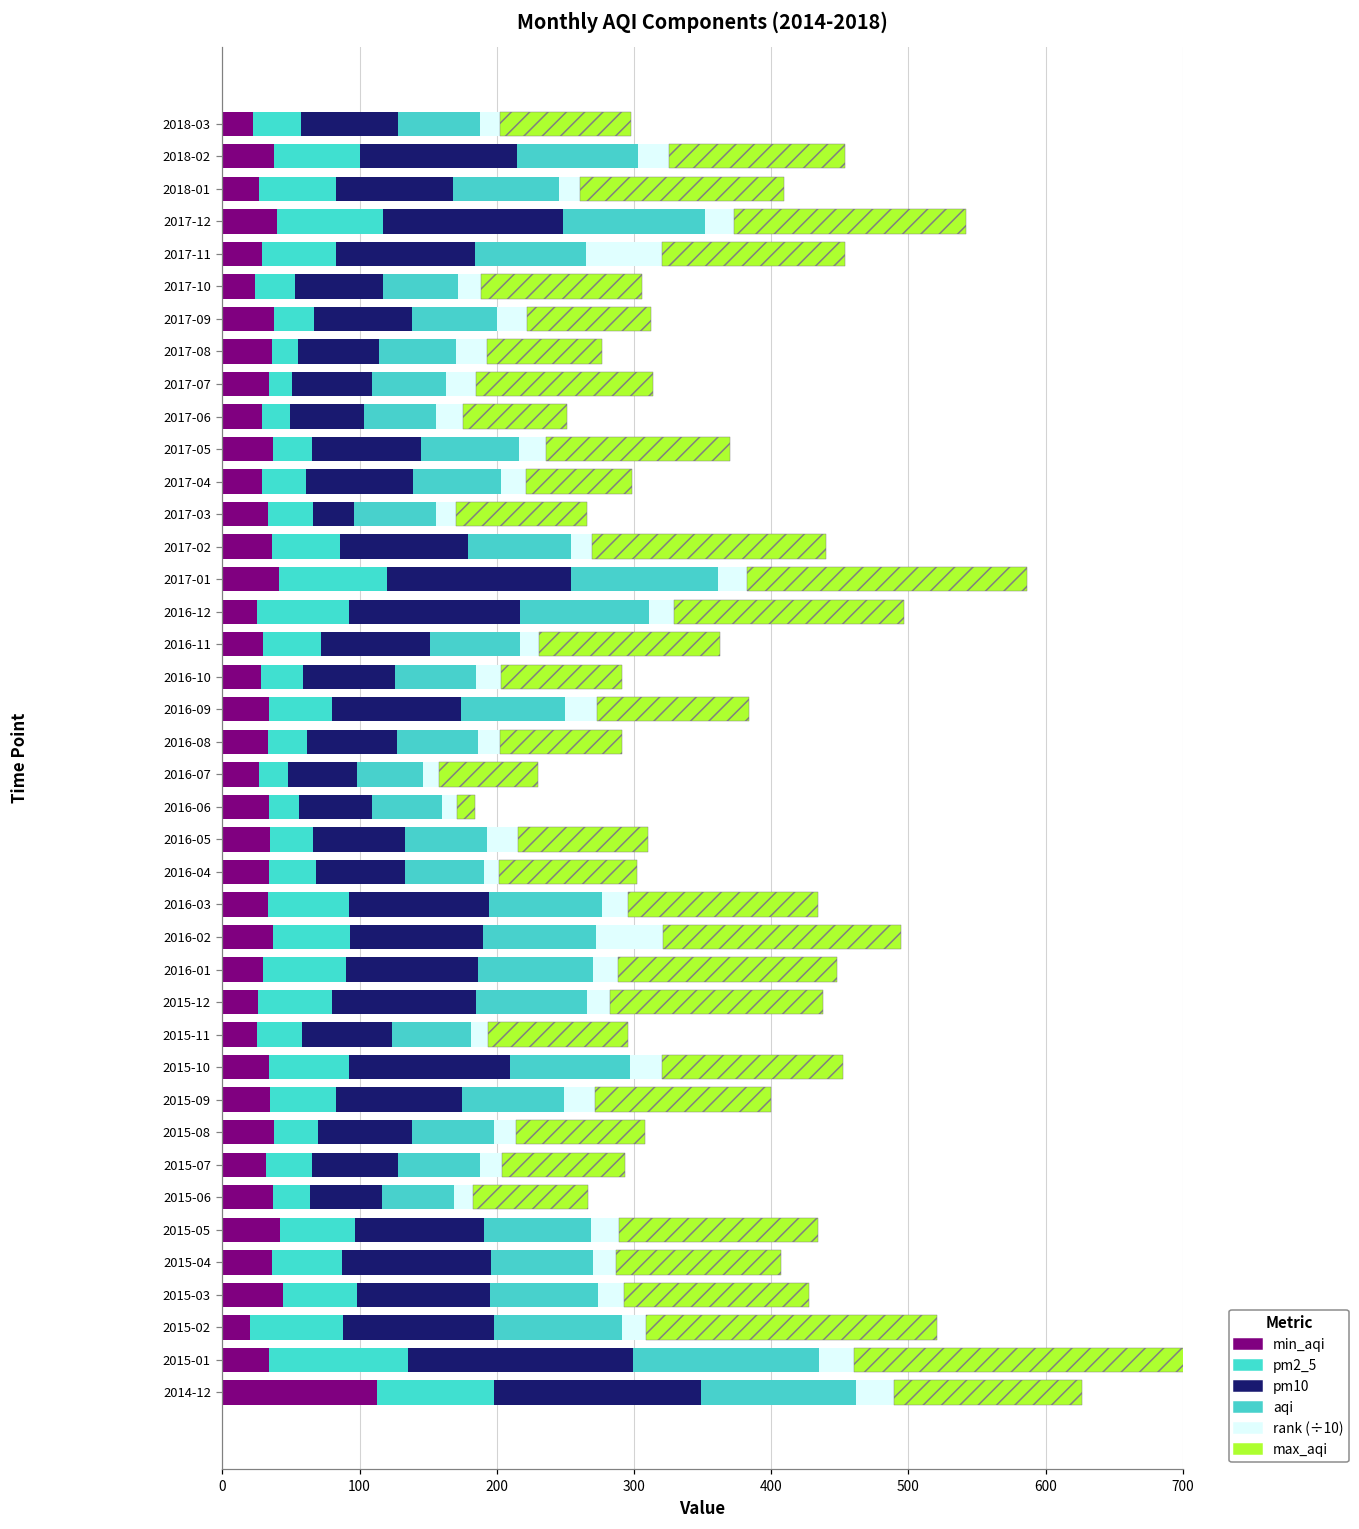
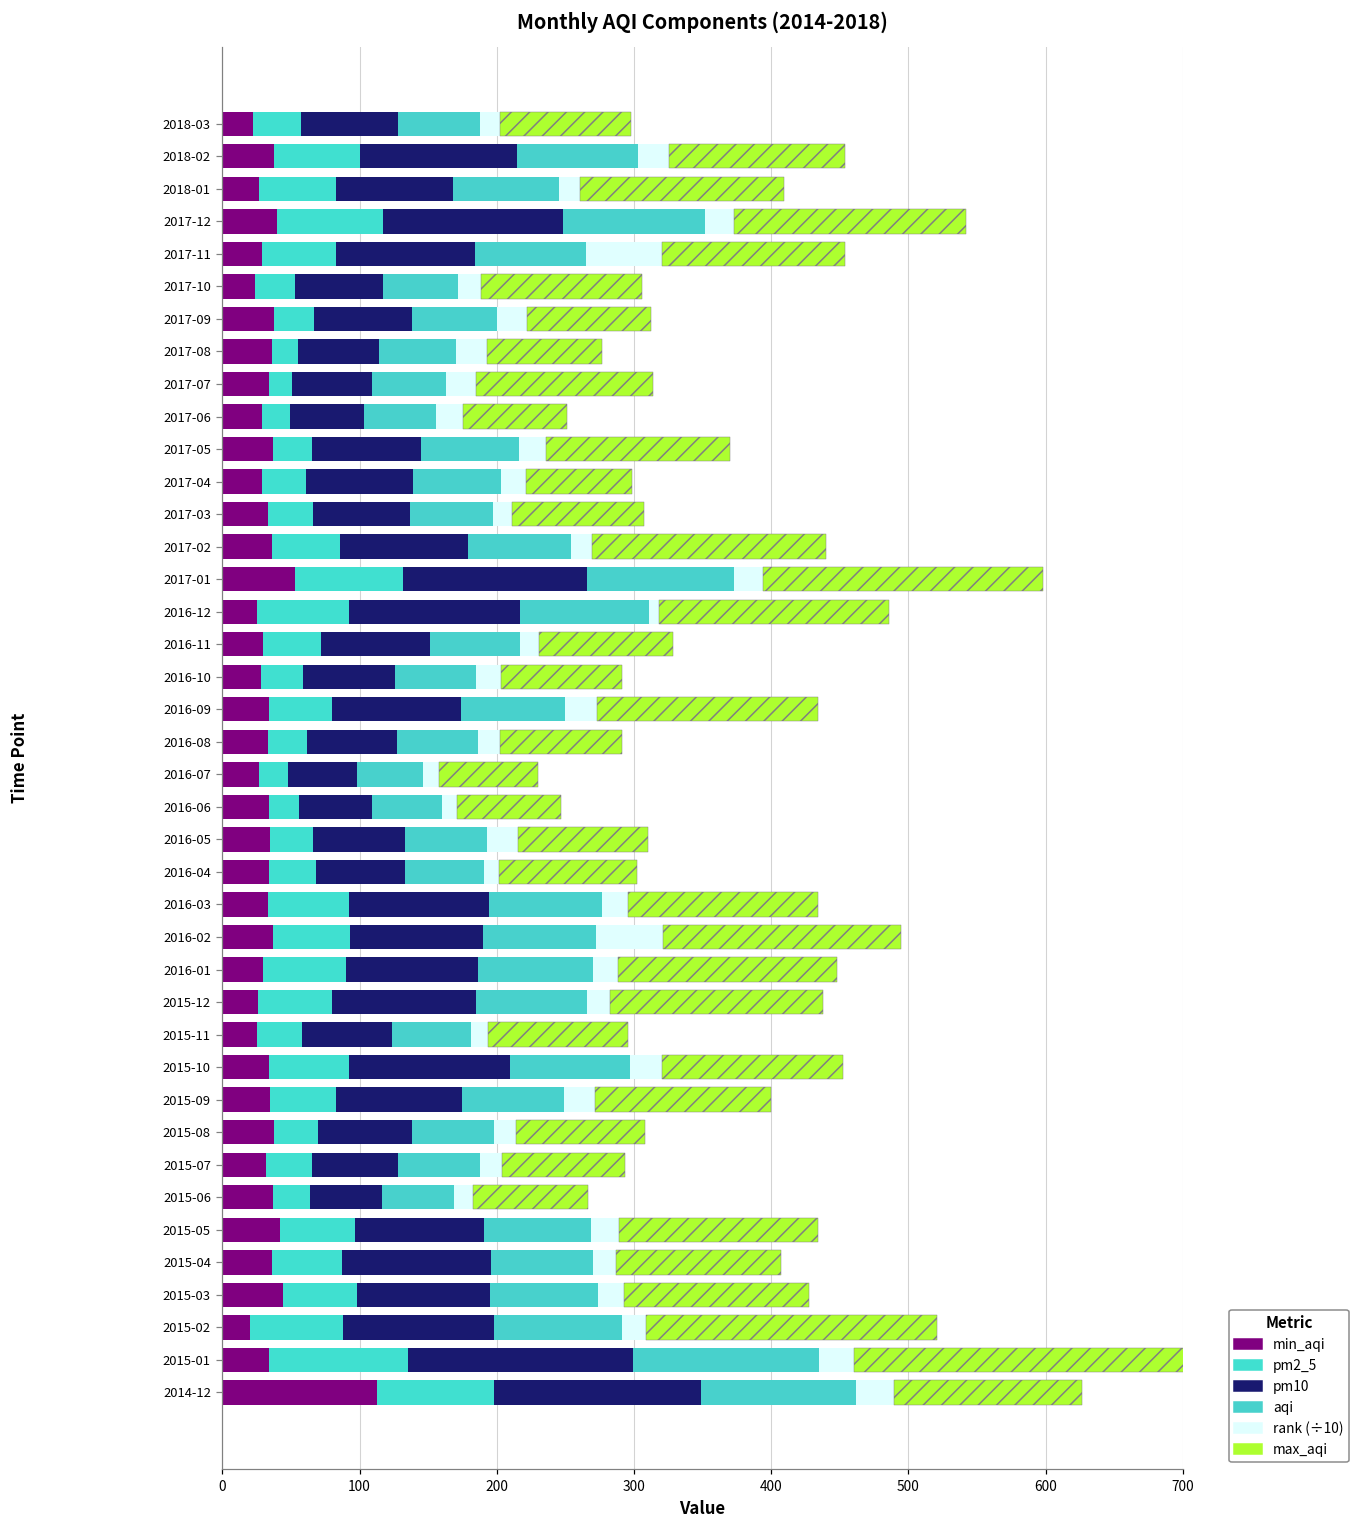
  {
    "min_aqi": {
      "2018-03": 22,
      "2018-02": 38,
      "2018-01": 27,
      "2017-12": 40,
      "2017-11": 29,
      "2017-10": 24,
      "2017-09": 38,
      "2017-08": 36,
      "2017-07": 34,
      "2017-06": 29,
      "2017-05": 37,
      "2017-04": 29,
      "2017-03": 33,
      "2017-02": 36,
-     "2017-01": 41,
+     "2017-01": 53,
      "2016-12": 25,
      "2016-11": 30,
      "2016-10": 28,
      "2016-09": 34,
      "2016-08": 33,
      "2016-07": 27,
      "2016-06": 34,
      "2016-05": 35,
      "2016-04": 34,
      "2016-03": 33,
      "2016-02": 37,
      "2016-01": 30,
      "2015-12": 26,
      "2015-11": 25,
      "2015-10": 34,
      "2015-09": 35,
      "2015-08": 38,
      "2015-07": 32,
      "2015-06": 37,
      "2015-05": 42,
      "2015-04": 36,
      "2015-03": 44,
      "2015-02": 20,
      "2015-01": 34,
      "2014-12": 113
    },
    "pm10": {
      "2018-03": 71,
      "2018-02": 115,
      "2018-01": 85,
      "2017-12": 131,
      "2017-11": 101,
      "2017-10": 64,
      "2017-09": 71,
      "2017-08": 59,
      "2017-07": 58,
      "2017-06": 54,
      "2017-05": 80,
      "2017-04": 78,
-     "2017-03": 30,
+     "2017-03": 71,
      "2017-02": 93,
      "2017-01": 134,
      "2016-12": 125,
      "2016-11": 79,
      "2016-10": 67,
      "2016-09": 94,
      "2016-08": 65,
      "2016-07": 50,
      "2016-06": 53,
      "2016-05": 67,
      "2016-04": 65,
      "2016-03": 102,
      "2016-02": 97,
      "2016-01": 96,
      "2015-12": 105,
      "2015-11": 66,
      "2015-10": 118,
      "2015-09": 92,
      "2015-08": 68,
      "2015-07": 63,
      "2015-06": 52,
      "2015-05": 94,
      "2015-04": 109,
      "2015-03": 97,
      "2015-02": 110,
      "2015-01": 164,
      "2014-12": 151
    },
    "rank (÷10)": {
      "2018-03": 15,
      "2018-02": 22,
      "2018-01": 16,
      "2017-12": 21,
      "2017-11": 55,
      "2017-10": 17,
      "2017-09": 22,
      "2017-08": 23,
      "2017-07": 22,
      "2017-06": 19,
      "2017-05": 20,
      "2017-04": 18,
      "2017-03": 14,
      "2017-02": 15,
      "2017-01": 21,
-     "2016-12": 18,
+     "2016-12": 7,
      "2016-11": 14,
      "2016-10": 18,
      "2016-09": 23,
      "2016-08": 16,
      "2016-07": 12,
      "2016-06": 11,
      "2016-05": 22,
      "2016-04": 11,
      "2016-03": 19,
      "2016-02": 49,
      "2016-01": 18,
      "2015-12": 17,
      "2015-11": 13,
      "2015-10": 23,
      "2015-09": 23,
      "2015-08": 16,
      "2015-07": 16,
      "2015-06": 14,
      "2015-05": 20,
      "2015-04": 17,
      "2015-03": 19,
      "2015-02": 18,
      "2015-01": 25,
      "2014-12": 28
    },
    "max_aqi": {
      "2018-03": 95,
      "2018-02": 128,
      "2018-01": 148,
      "2017-12": 169,
      "2017-11": 133,
      "2017-10": 117,
      "2017-09": 91,
      "2017-08": 84,
      "2017-07": 129,
      "2017-06": 76,
      "2017-05": 134,
      "2017-04": 77,
      "2017-03": 96,
      "2017-02": 171,
      "2017-01": 204,
      "2016-12": 168,
-     "2016-11": 132,
+     "2016-11": 98,
      "2016-10": 88,
-     "2016-09": 111,
+     "2016-09": 161,
      "2016-08": 89,
      "2016-07": 72,
-     "2016-06": 13,
+     "2016-06": 76,
      "2016-05": 95,
      "2016-04": 100,
      "2016-03": 138,
      "2016-02": 173,
      "2016-01": 160,
      "2015-12": 155,
      "2015-11": 102,
      "2015-10": 132,
      "2015-09": 128,
      "2015-08": 94,
      "2015-07": 90,
      "2015-06": 84,
      "2015-05": 145,
      "2015-04": 120,
      "2015-03": 135,
      "2015-02": 212,
      "2014-12": 137
    }
  }
